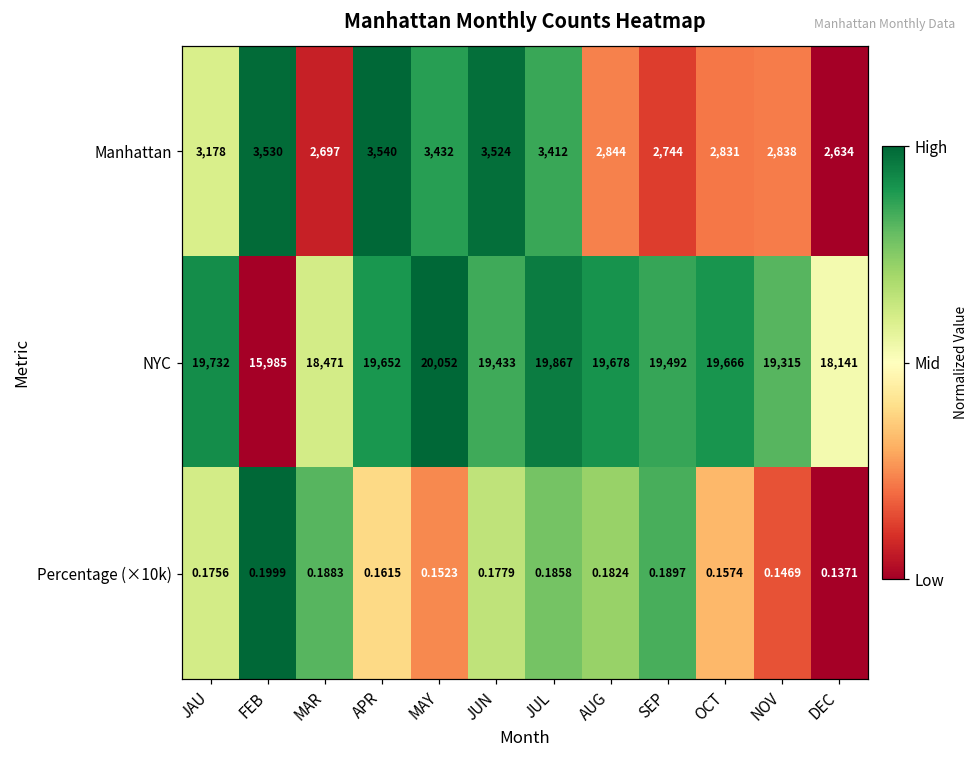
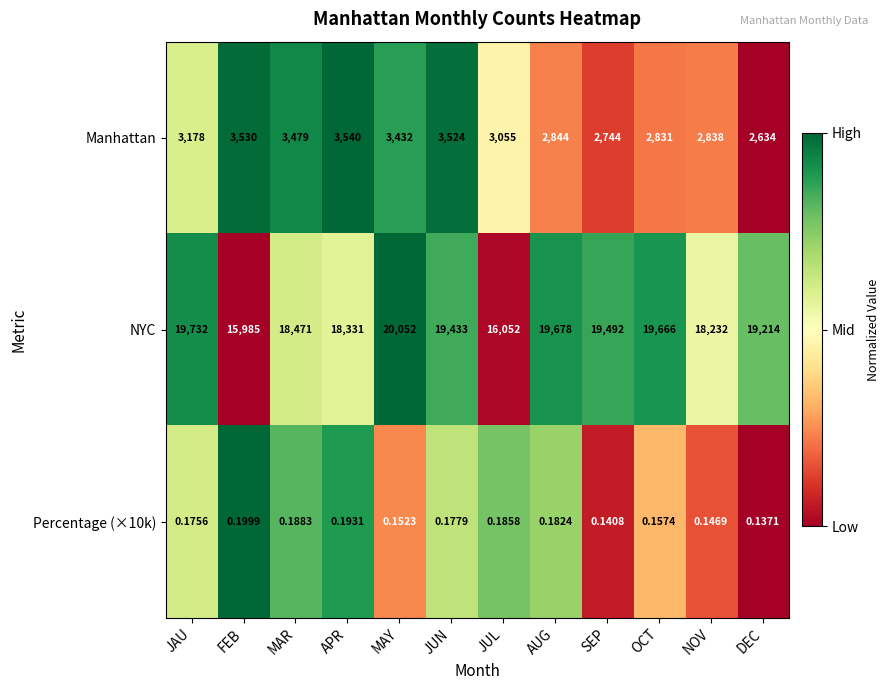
  {
    "Manhattan": {
      "JAU": "3,178",
      "FEB": "3,530",
-     "MAR": "2,697",
+     "MAR": "3,479",
      "APR": "3,540",
      "MAY": "3,432",
      "JUN": "3,524",
-     "JUL": "3,412",
+     "JUL": "3,055",
      "AUG": "2,844",
      "SEP": "2,744",
      "OCT": "2,831",
      "NOV": "2,838",
      "DEC": "2,634"
    },
    "NYC": {
      "JAU": "19,732",
      "FEB": "15,985",
      "MAR": "18,471",
-     "APR": "19,652",
+     "APR": "18,331",
      "MAY": "20,052",
      "JUN": "19,433",
-     "JUL": "19,867",
+     "JUL": "16,052",
      "AUG": "19,678",
      "SEP": "19,492",
      "OCT": "19,666",
-     "NOV": "19,315",
-     "DEC": "18,141"
+     "NOV": "18,232",
+     "DEC": "19,214"
    },
    "Percentage (×10k)": {
      "JAU": "0.1756",
      "FEB": "0.1999",
      "MAR": "0.1883",
-     "APR": "0.1615",
+     "APR": "0.1931",
      "MAY": "0.1523",
      "JUN": "0.1779",
      "JUL": "0.1858",
      "AUG": "0.1824",
-     "SEP": "0.1897",
+     "SEP": "0.1408",
      "OCT": "0.1574",
      "NOV": "0.1469",
      "DEC": "0.1371"
    }
  }
